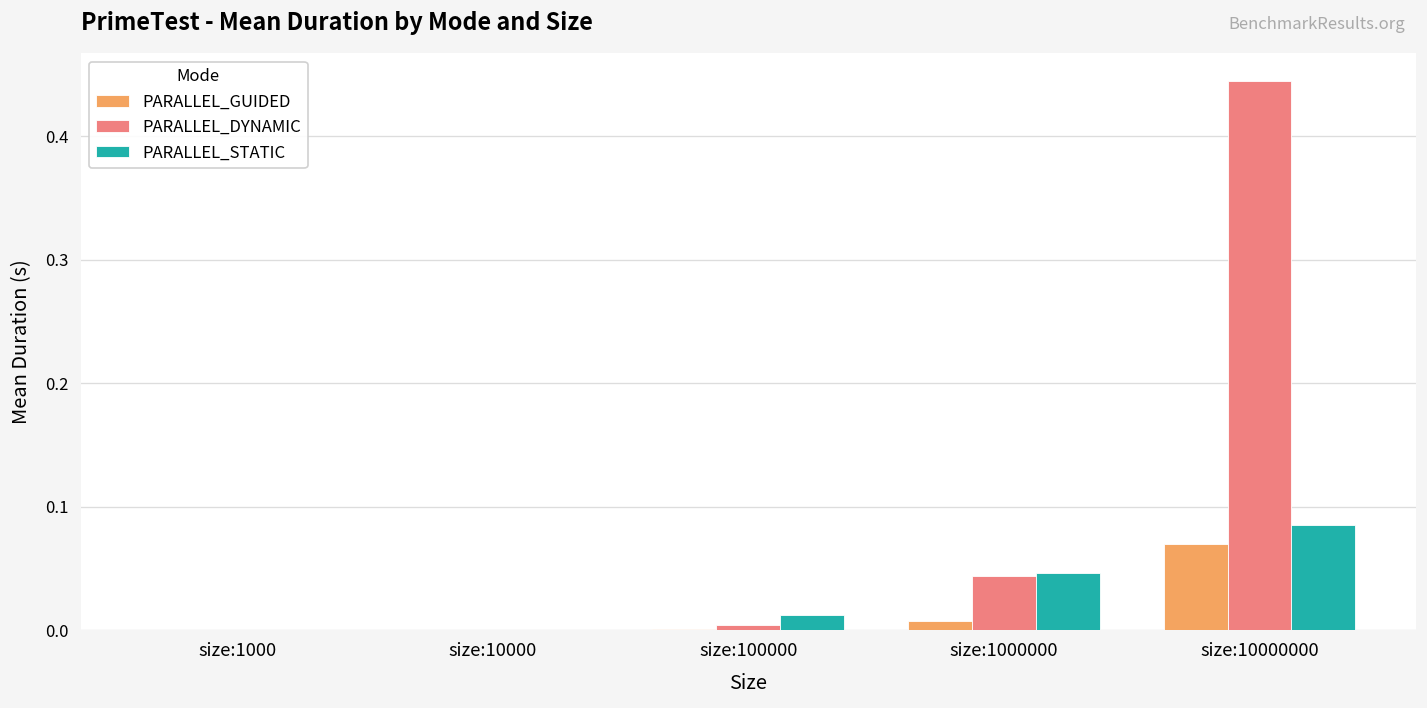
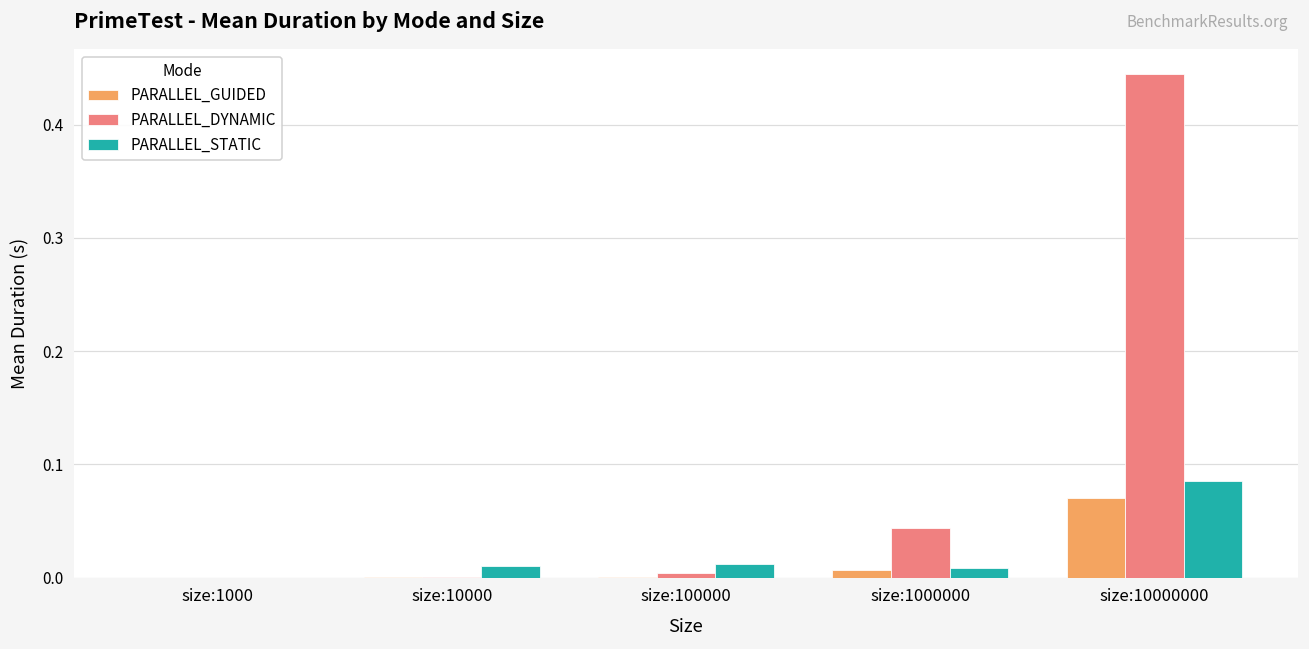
  {
    "PARALLEL_STATIC": {
-     "size:10000": 0.000,
+     "size:10000": 0.010,
      "size:100000": 0.012,
-     "size:1000000": 0.046,
+     "size:1000000": 0.009,
      "size:10000000": 0.085
    }
  }
